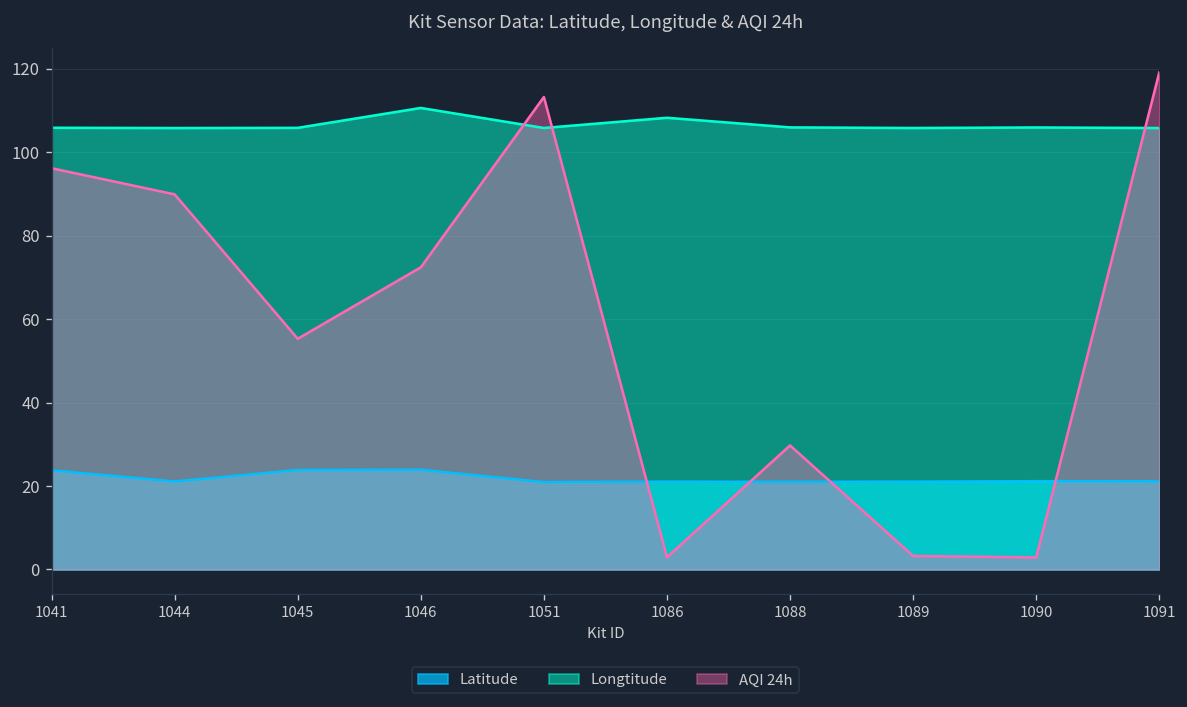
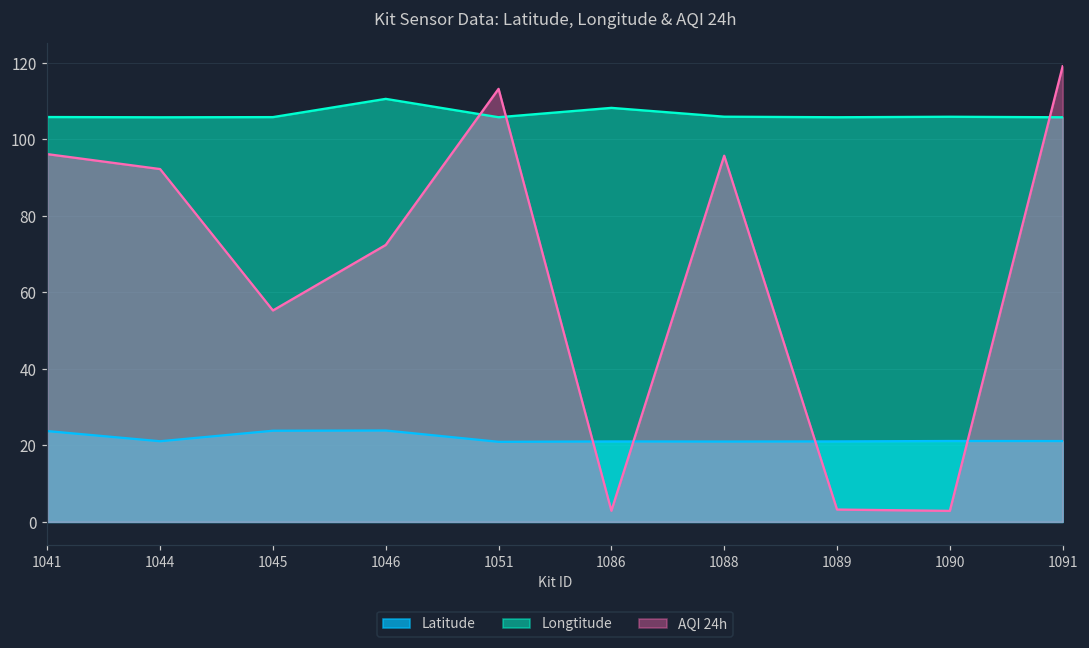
  {
    "Latitude": {
      "1041": 24,
      "1044": 21,
      "1045": 24,
      "1046": 24,
      "1051": 21,
      "1086": 21,
      "1088": 21,
      "1089": 21,
      "1090": 21,
      "1091": 21
    },
    "Longtitude": {
      "1041": 106,
      "1044": 106,
      "1045": 106,
      "1046": 111,
      "1051": 106,
      "1086": 108,
      "1088": 106,
      "1089": 106,
      "1090": 106,
      "1091": 106
    },
    "AQI 24h": {
      "1041": 96,
-     "1044": 90,
+     "1044": 92,
      "1045": 55,
      "1046": 72,
      "1051": 113,
      "1086": 3,
-     "1088": 30,
+     "1088": 96,
      "1089": 3,
      "1090": 3,
      "1091": 119
    }
  }
